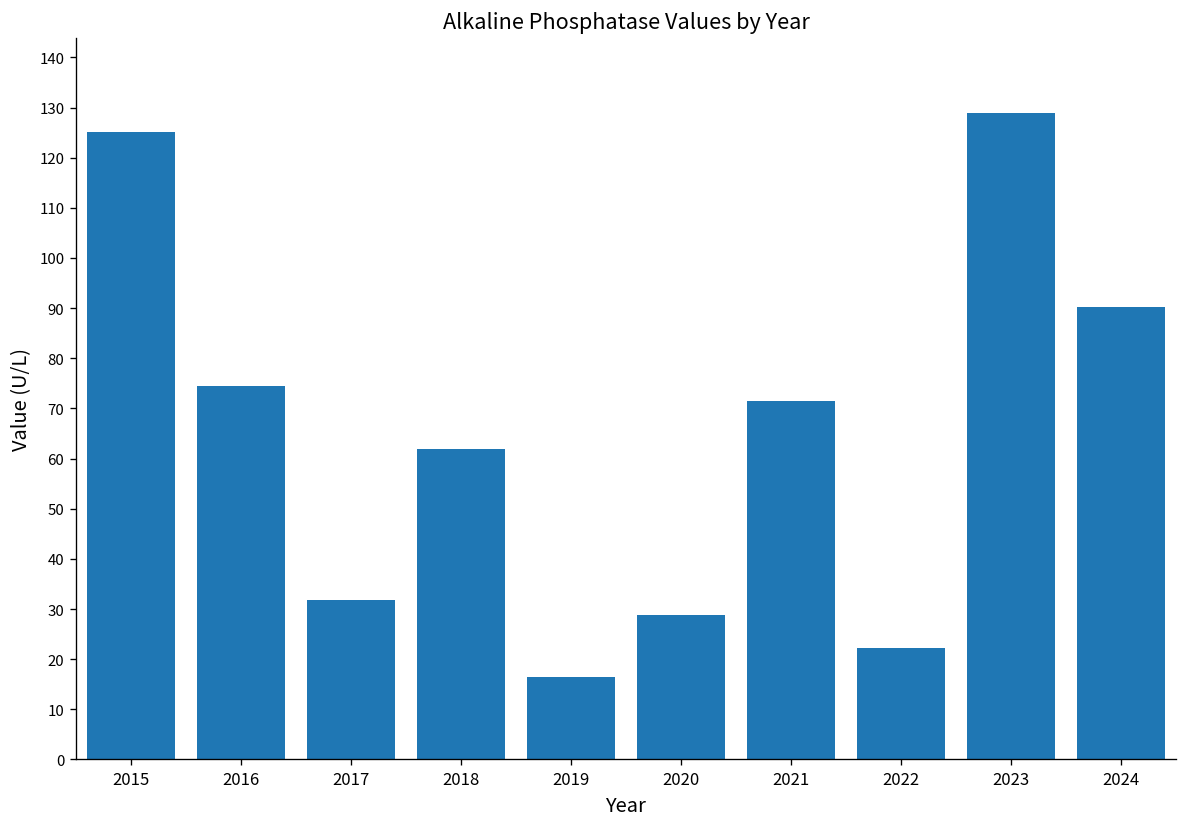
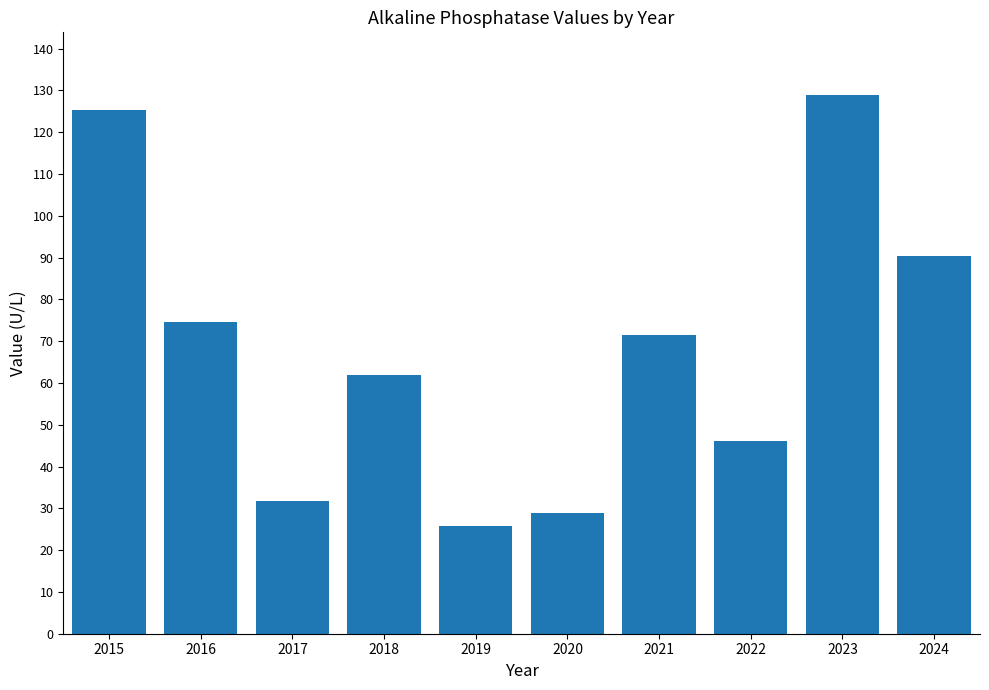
  {
    "2015": 125,
    "2016": 75,
    "2017": 32,
    "2018": 62,
-   "2019": 17,
+   "2019": 26,
    "2020": 29,
    "2021": 72,
-   "2022": 22,
+   "2022": 46,
    "2023": 129,
    "2024": 90
  }
